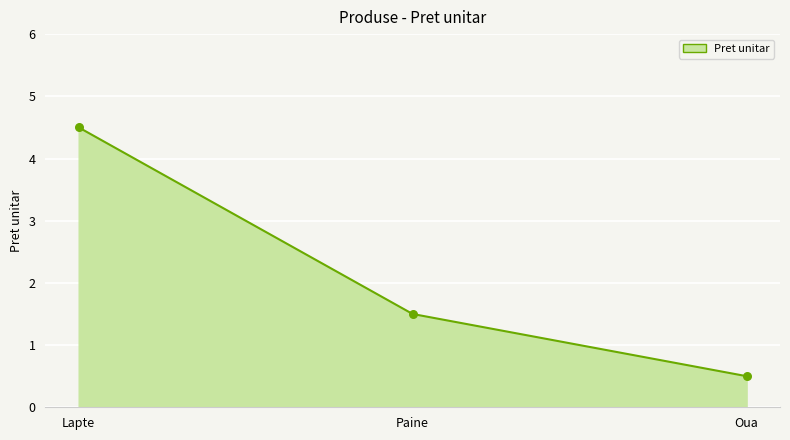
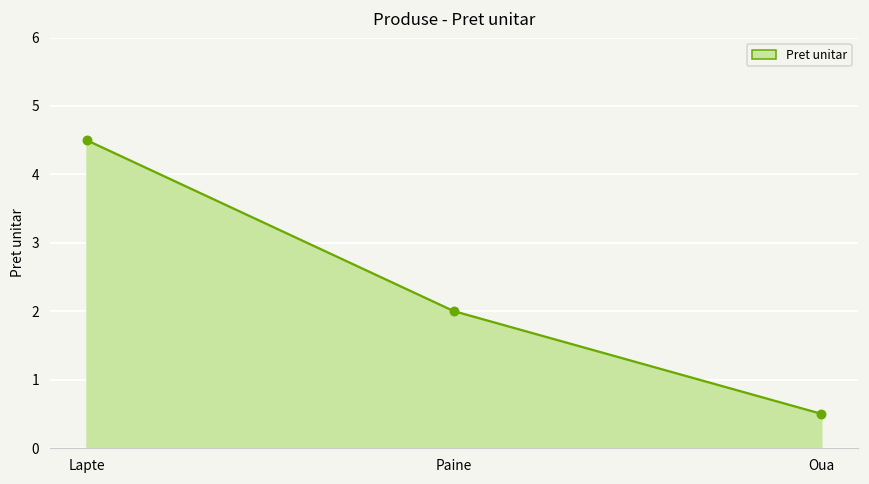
  {
    "Lapte": 4.5,
-   "Paine": 1.5,
+   "Paine": 2.0,
    "Oua": 0.5
  }
